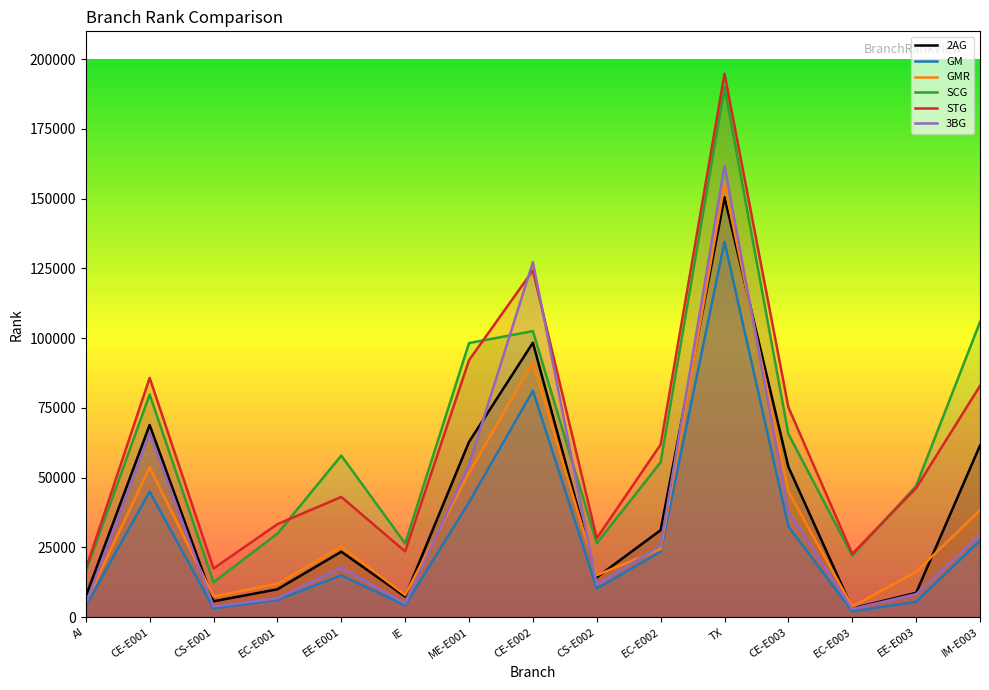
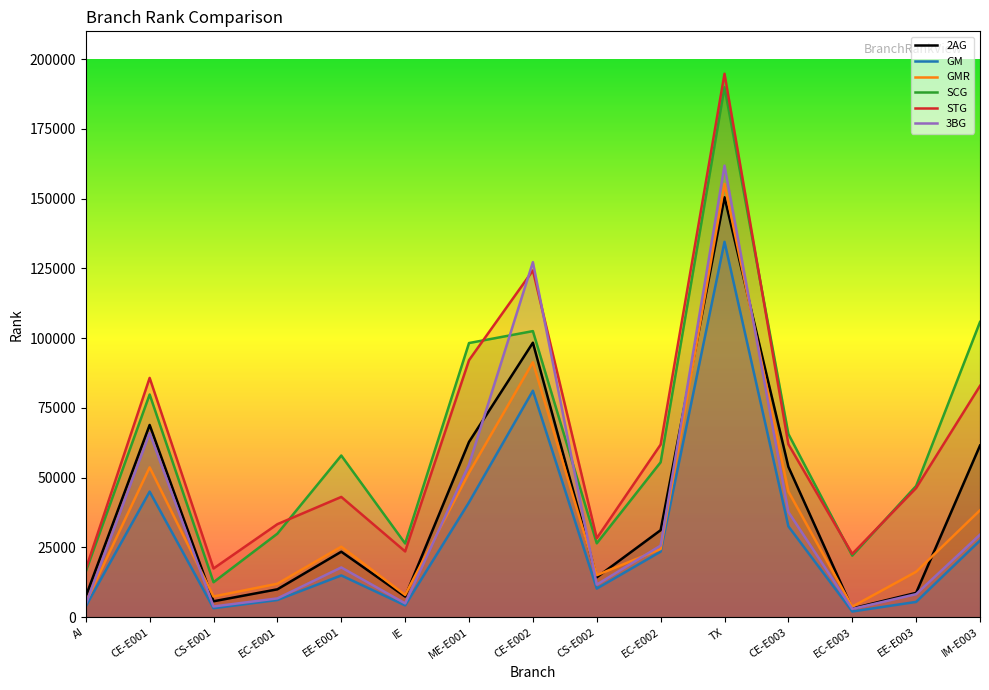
  {
    "2AG": {
      "AI": 7000,
      "CE-E001": 69000,
      "CS-E001": 6000,
      "EC-E001": 10000,
      "EE-E001": 23000,
      "ME-E001": 63000,
      "CE-E002": 98000,
      "EC-E002": 31000,
      "TX": 151000,
      "CE-E003": 54000,
      "IM-E003": 62000
    },
    "GM": {
      "CE-E001": 45000,
      "EE-E001": 15000,
      "ME-E001": 41000,
      "CE-E002": 81000,
      "CS-E002": 10000,
      "EC-E002": 23000,
      "TX": 135000,
      "CE-E003": 33000,
      "EC-E003": 2000,
      "EE-E003": 5000,
      "IM-E003": 27000
    },
    "GMR": {
      "CE-E001": 54000,
      "CS-E001": 7000,
      "EC-E001": 12000,
      "EE-E001": 25000,
      "ME-E001": 52000,
      "CE-E002": 91000,
      "EC-E002": 24000,
      "TX": 155000,
      "CE-E003": 45000,
      "EE-E003": 16000,
      "IM-E003": 38000
    },
    "SCG": {
      "CE-E001": 80000,
      "CS-E001": 13000,
      "EC-E001": 30000,
      "EE-E001": 58000,
      "IE": 26000,
      "ME-E001": 98000,
      "CE-E002": 103000,
      "CS-E002": 26000,
      "EC-E002": 56000,
      "TX": 190000,
      "CE-E003": 66000,
      "IM-E003": 106000
    },
    "STG": {
      "CE-E001": 86000,
      "CS-E001": 17000,
      "EC-E001": 33000,
      "EE-E001": 43000,
      "IE": 24000,
      "ME-E001": 92000,
      "CE-E002": 124000,
      "CS-E002": 28000,
      "EC-E002": 62000,
      "TX": 195000,
-     "CE-E003": 75000,
+     "CE-E003": 62000,
      "IM-E003": 83000
    },
    "3BG": {
      "CE-E001": 66000,
      "EE-E001": 18000,
      "ME-E001": 55000,
      "CE-E002": 127000,
      "CS-E002": 12000,
      "EC-E002": 26000,
      "TX": 162000,
      "CE-E003": 38000,
      "IM-E003": 30000
    }
  }
